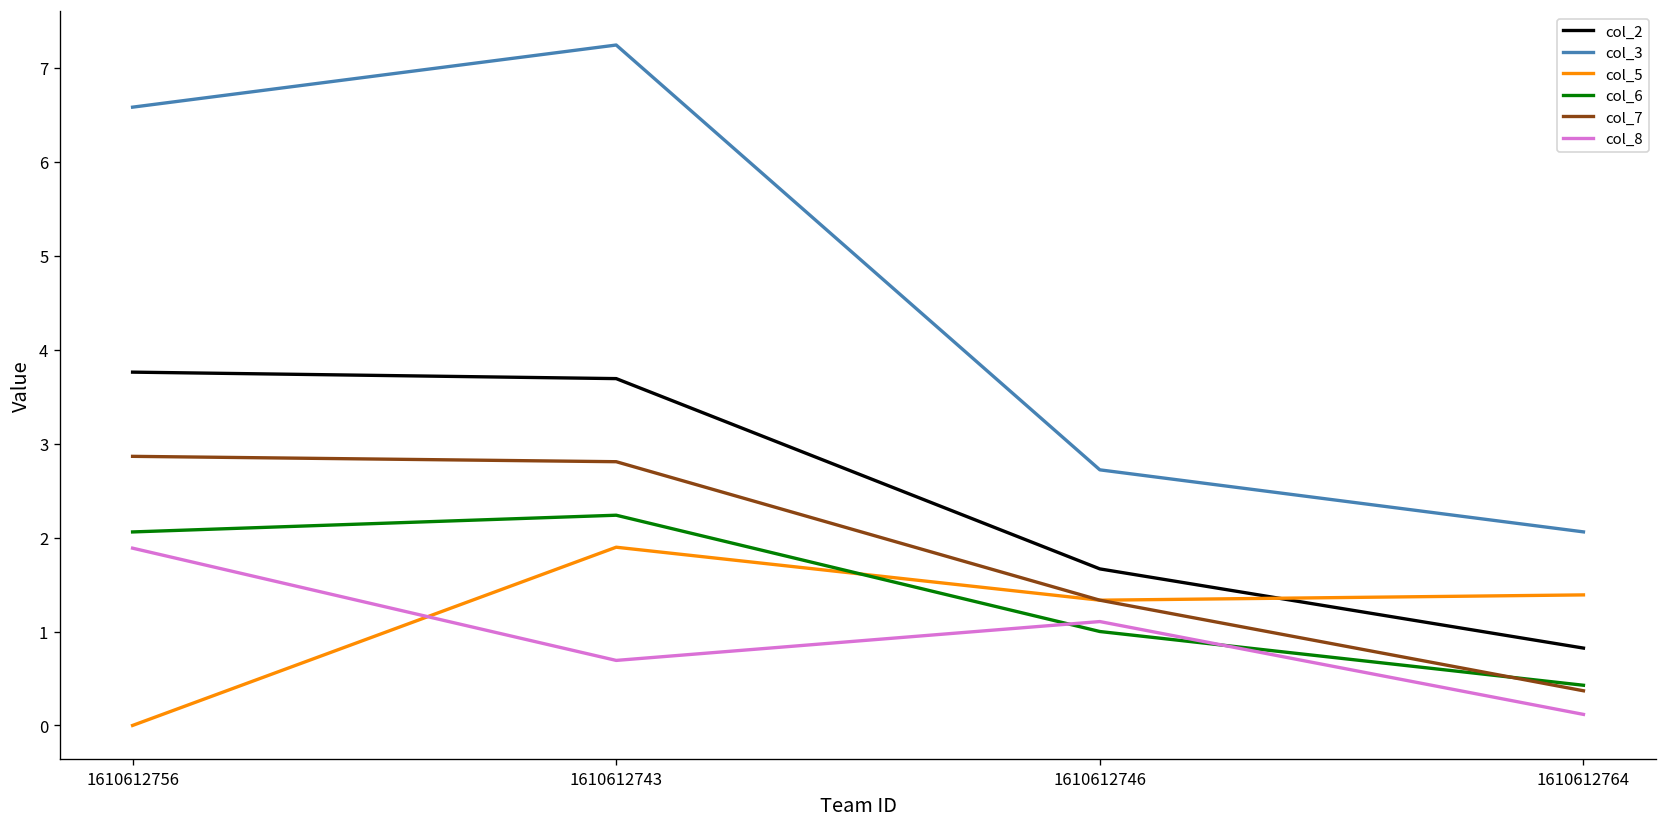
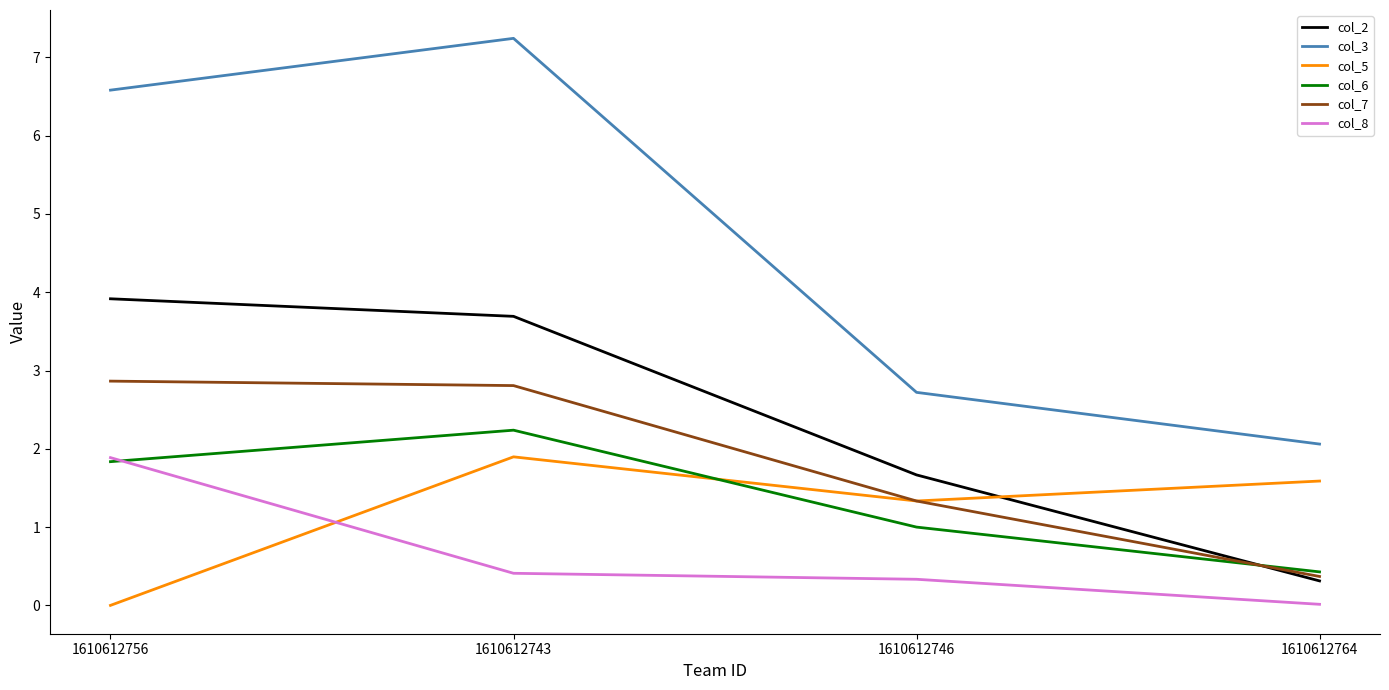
  {
    "col_2": {
-     "1610612756": 3.8,
+     "1610612756": 3.9,
      "1610612743": 3.7,
      "1610612746": 1.7,
-     "1610612764": 0.8
+     "1610612764": 0.3
    },
    "col_3": {
      "1610612756": 6.6,
      "1610612743": 7.2,
      "1610612746": 2.7,
      "1610612764": 2.1
    },
    "col_5": {
      "1610612756": 0.0,
      "1610612743": 1.9,
-     "1610612764": 1.4
+     "1610612764": 1.6
    },
    "col_6": {
-     "1610612756": 2.1,
+     "1610612756": 1.8,
      "1610612743": 2.2,
      "1610612746": 1.0,
      "1610612764": 0.4
    },
    "col_7": {
      "1610612756": 2.9,
      "1610612743": 2.8,
      "1610612764": 0.4
    },
    "col_8": {
      "1610612756": 1.9,
-     "1610612743": 0.7,
-     "1610612746": 1.1,
-     "1610612764": 0.1
+     "1610612743": 0.4,
+     "1610612746": 0.3,
+     "1610612764": 0.0
    }
  }
